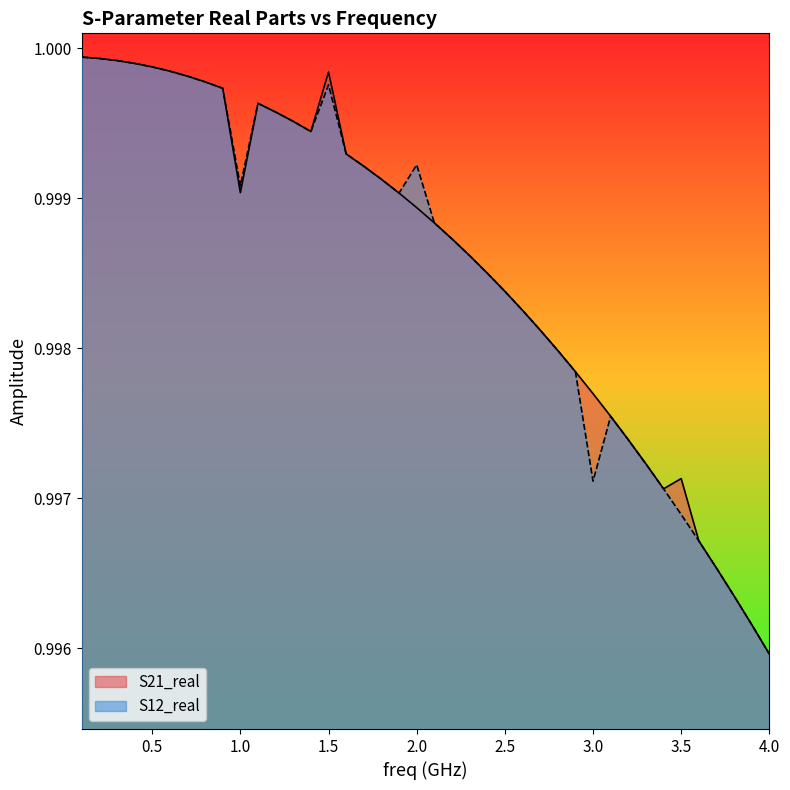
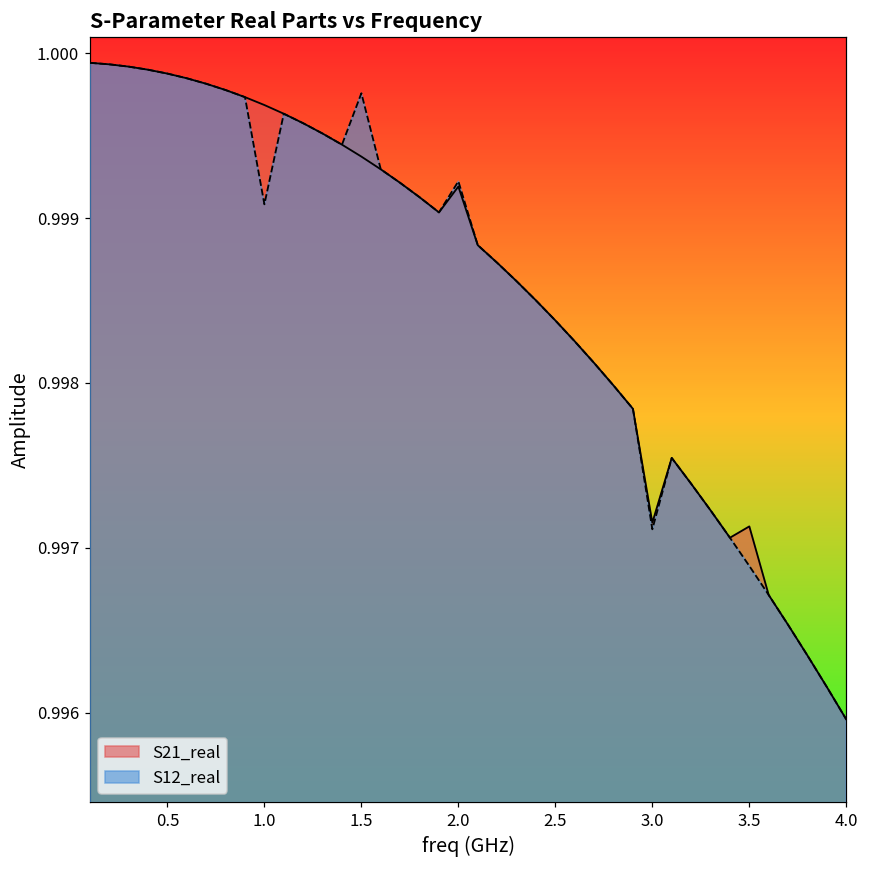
  {
    "S21_real": {
-     "1.0": 0.99904,
-     "1.5": 0.99984,
-     "2.0": 0.99894,
-     "3.0": 0.99770,
+     "1.0": 0.99969,
+     "1.5": 0.99937,
+     "2.0": 0.99919,
+     "3.0": 0.99715,
      "3.5": 0.99713
    },
    "S12_real": {
      "1.0": 0.99908,
      "1.5": 0.99976,
      "2.0": 0.99922,
      "3.0": 0.99711,
      "3.5": 0.99689
    }
  }
